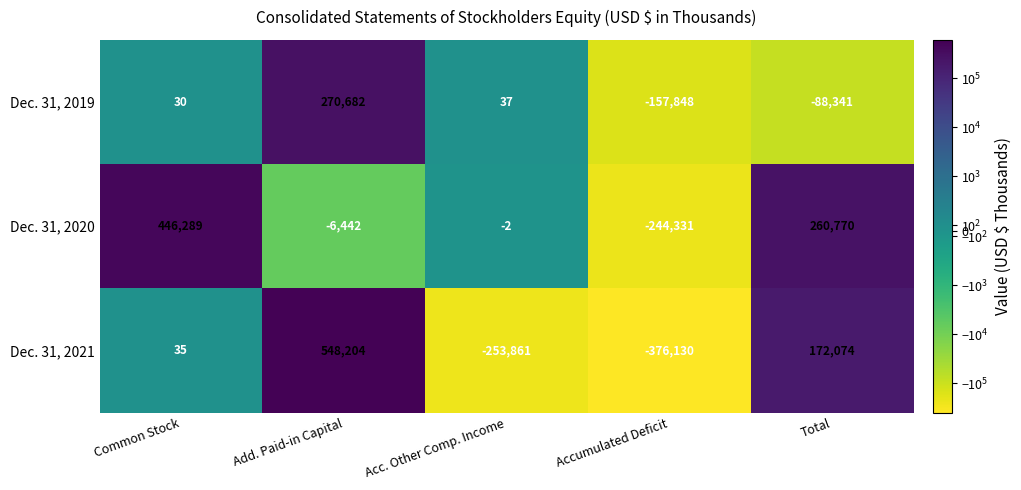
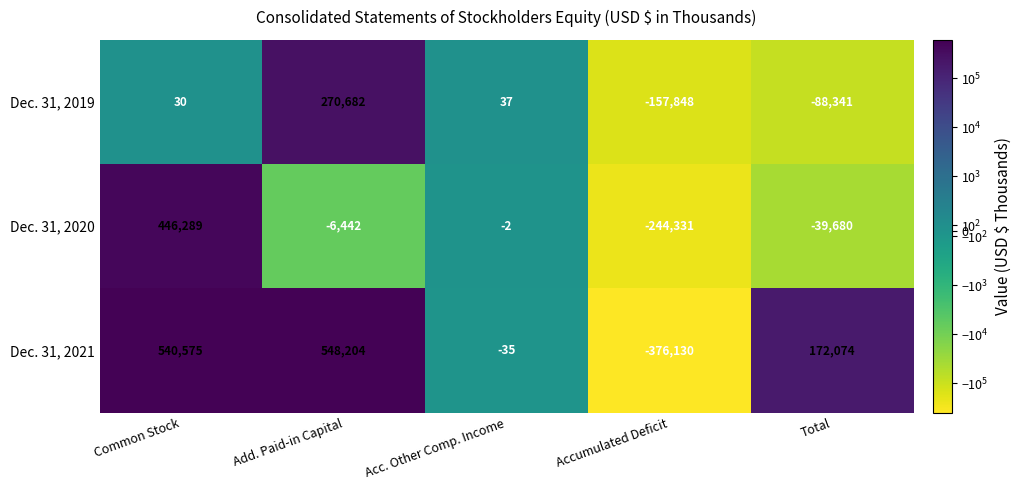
  {
    "Dec. 31, 2019": {
      "Common Stock": "30",
      "Add. Paid-in Capital": "270,682",
      "Acc. Other Comp. Income": "37",
      "Accumulated Deficit": "-157,848",
      "Total": "-88,341"
    },
    "Dec. 31, 2020": {
      "Common Stock": "446,289",
      "Add. Paid-in Capital": "-6,442",
      "Acc. Other Comp. Income": "-2",
      "Accumulated Deficit": "-244,331",
-     "Total": "260,770"
+     "Total": "-39,680"
    },
    "Dec. 31, 2021": {
-     "Common Stock": "35",
+     "Common Stock": "540,575",
      "Add. Paid-in Capital": "548,204",
-     "Acc. Other Comp. Income": "-253,861",
+     "Acc. Other Comp. Income": "-35",
      "Accumulated Deficit": "-376,130",
      "Total": "172,074"
    }
  }
